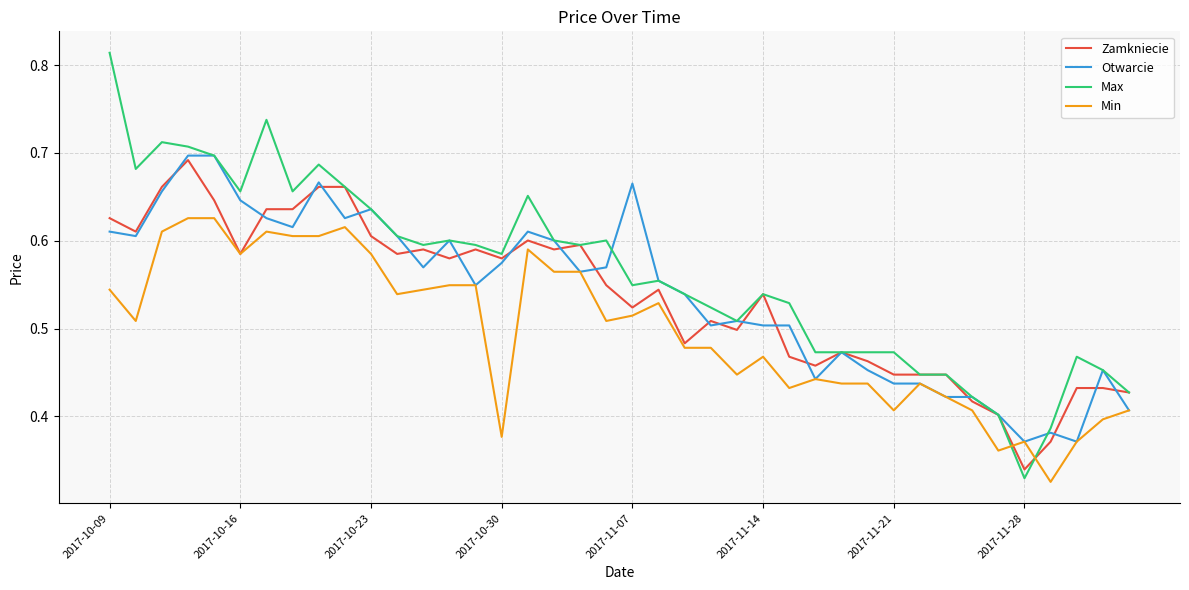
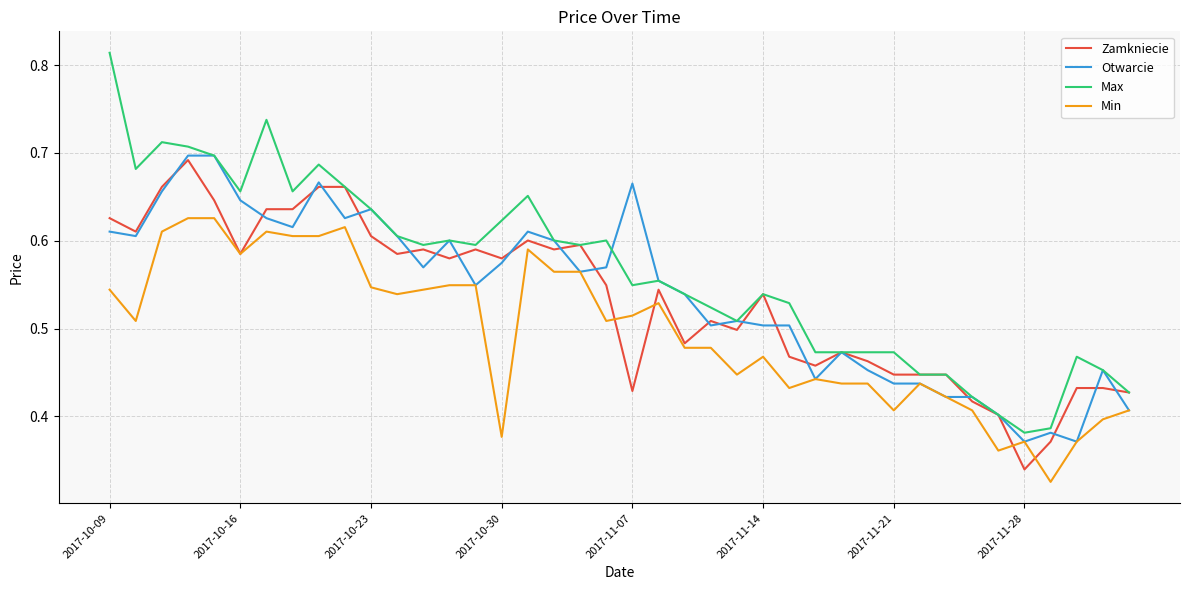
  {
    "Zamkniecie": {
      "2017-10-09": 0.63,
      "2017-10-23": 0.61,
      "2017-10-30": 0.58,
-     "2017-11-07": 0.52,
+     "2017-11-07": 0.43,
      "2017-11-21": 0.45,
      "2017-11-28": 0.34
    },
    "Otwarcie": {
      "2017-10-09": 0.61,
      "2017-10-16": 0.65,
      "2017-10-30": 0.57,
      "2017-11-07": 0.67,
      "2017-11-14": 0.50,
      "2017-11-21": 0.44
    },
    "Max": {
      "2017-10-09": 0.81,
      "2017-10-16": 0.66,
-     "2017-10-30": 0.59,
+     "2017-10-30": 0.62,
      "2017-11-07": 0.55,
      "2017-11-21": 0.47,
-     "2017-11-28": 0.33
+     "2017-11-28": 0.38
    },
    "Min": {
      "2017-10-09": 0.54,
-     "2017-10-23": 0.59,
+     "2017-10-23": 0.55,
      "2017-10-30": 0.38,
      "2017-11-07": 0.51,
      "2017-11-14": 0.47,
      "2017-11-21": 0.41
    }
  }
